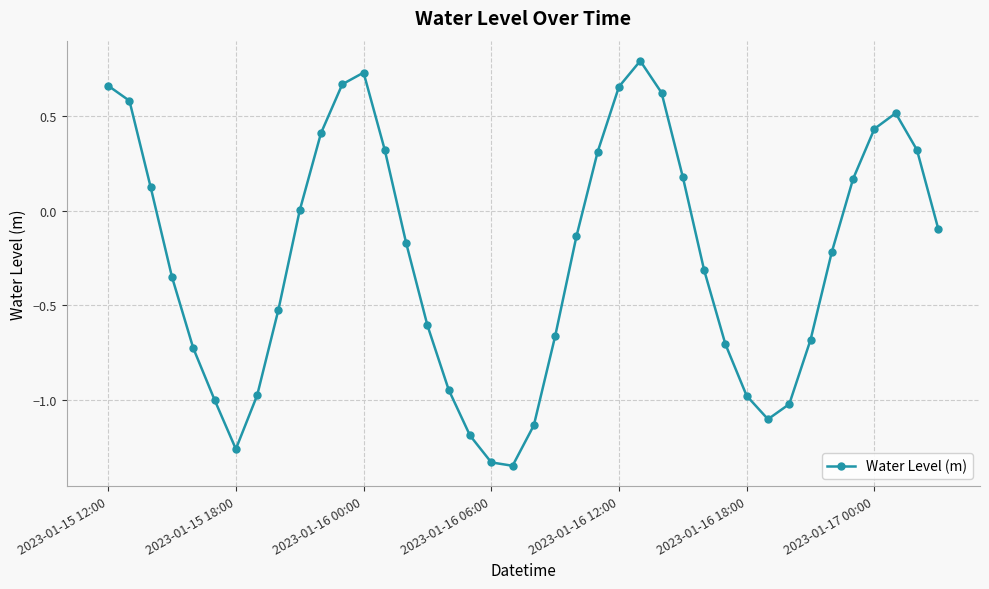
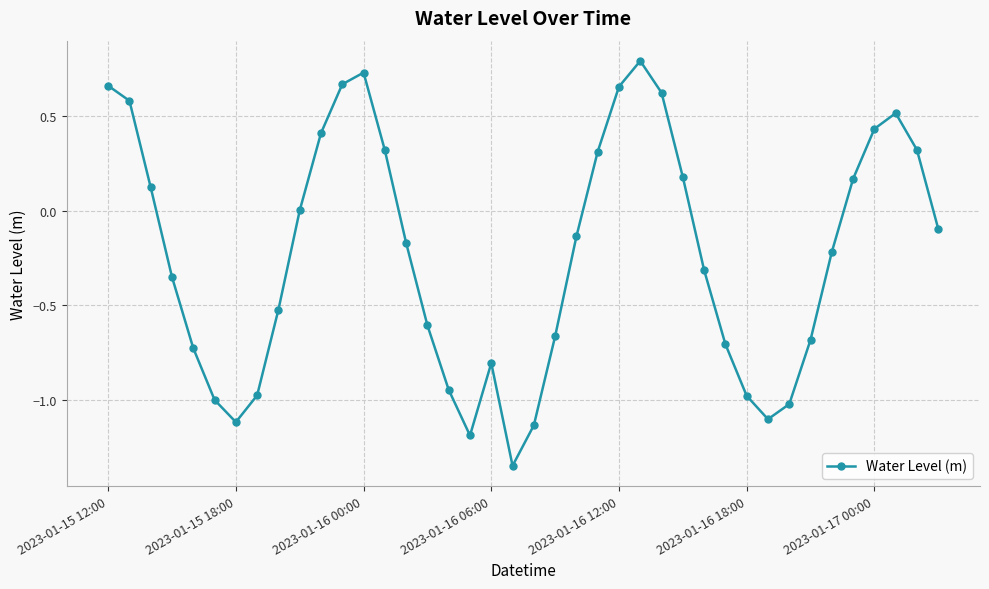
  {
    "2023-01-15 12:00": 0.66,
-   "2023-01-15 18:00": -1.26,
+   "2023-01-15 18:00": -1.12,
    "2023-01-16 00:00": 0.73,
-   "2023-01-16 06:00": -1.33,
+   "2023-01-16 06:00": -0.81,
    "2023-01-16 12:00": 0.66,
    "2023-01-16 18:00": -0.98,
    "2023-01-17 00:00": 0.43
  }
